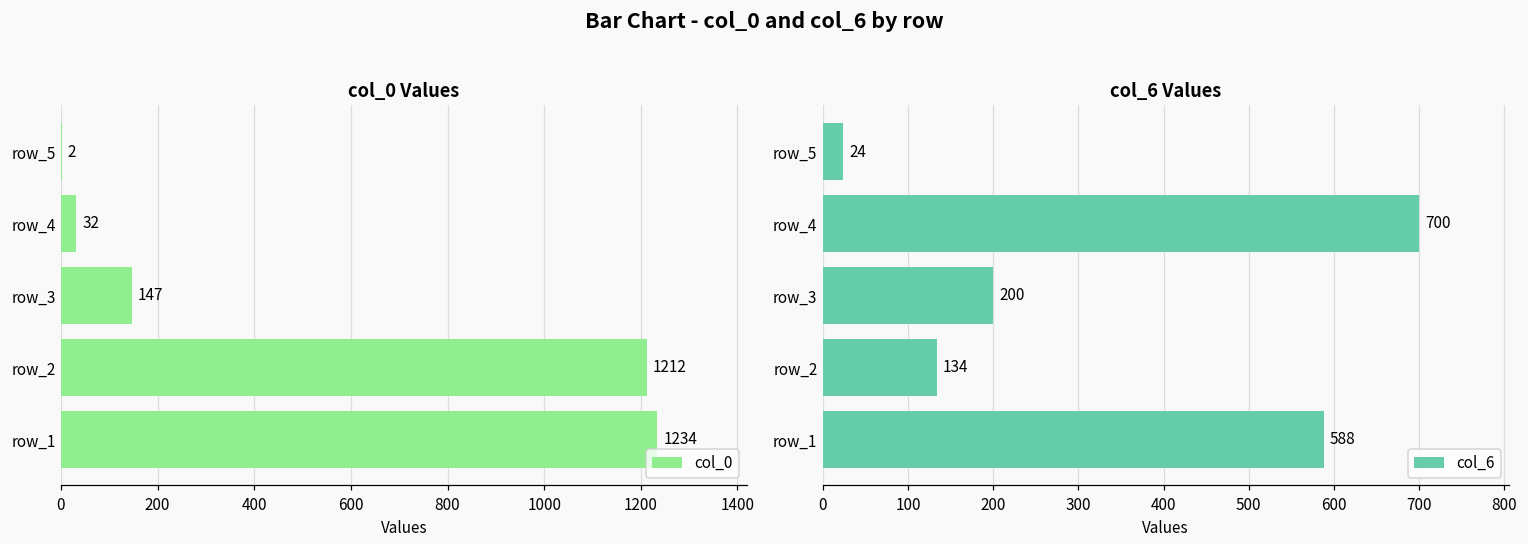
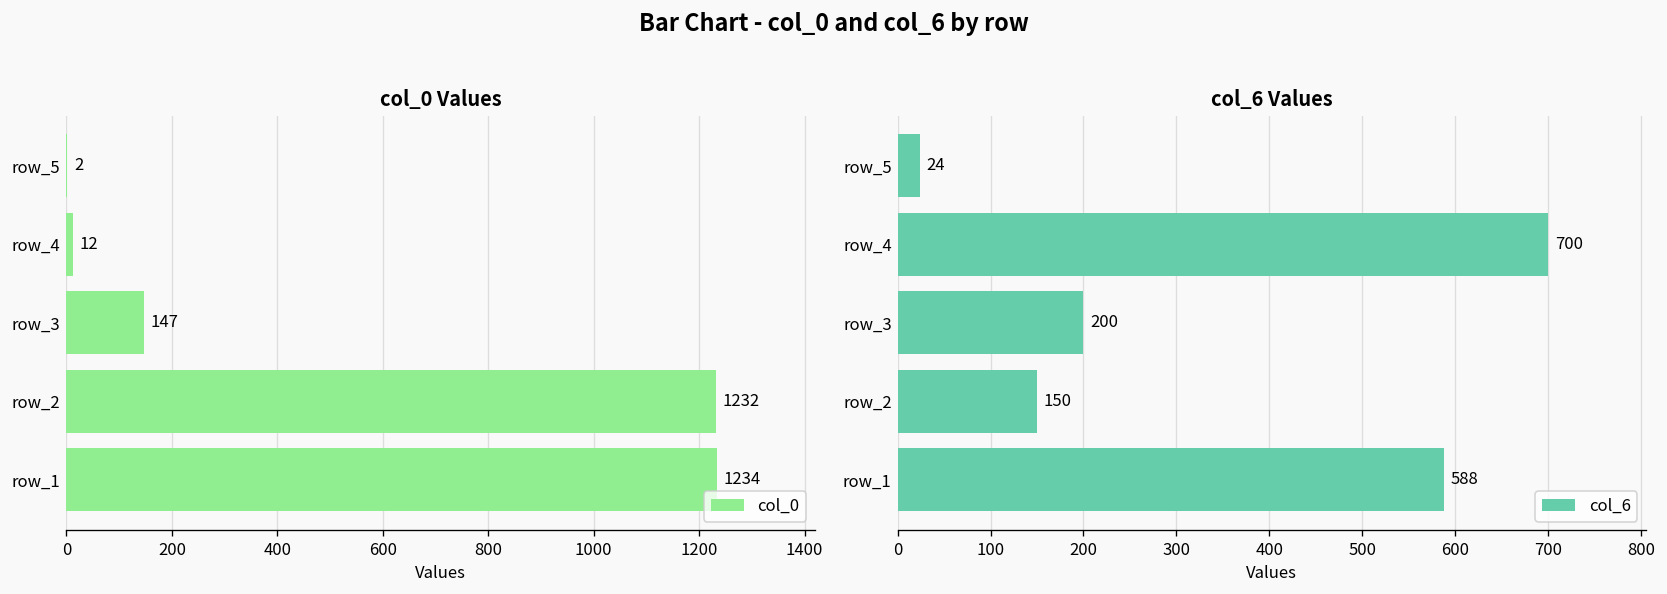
  {
    "col_0 Values": {
      "row_5": 2,
-     "row_4": 32,
+     "row_4": 12,
      "row_3": 147,
-     "row_2": 1212,
+     "row_2": 1232,
      "row_1": 1234
    },
    "col_6 Values": {
      "row_5": 24,
      "row_4": 700,
      "row_3": 200,
-     "row_2": 134,
+     "row_2": 150,
      "row_1": 588
    }
  }
